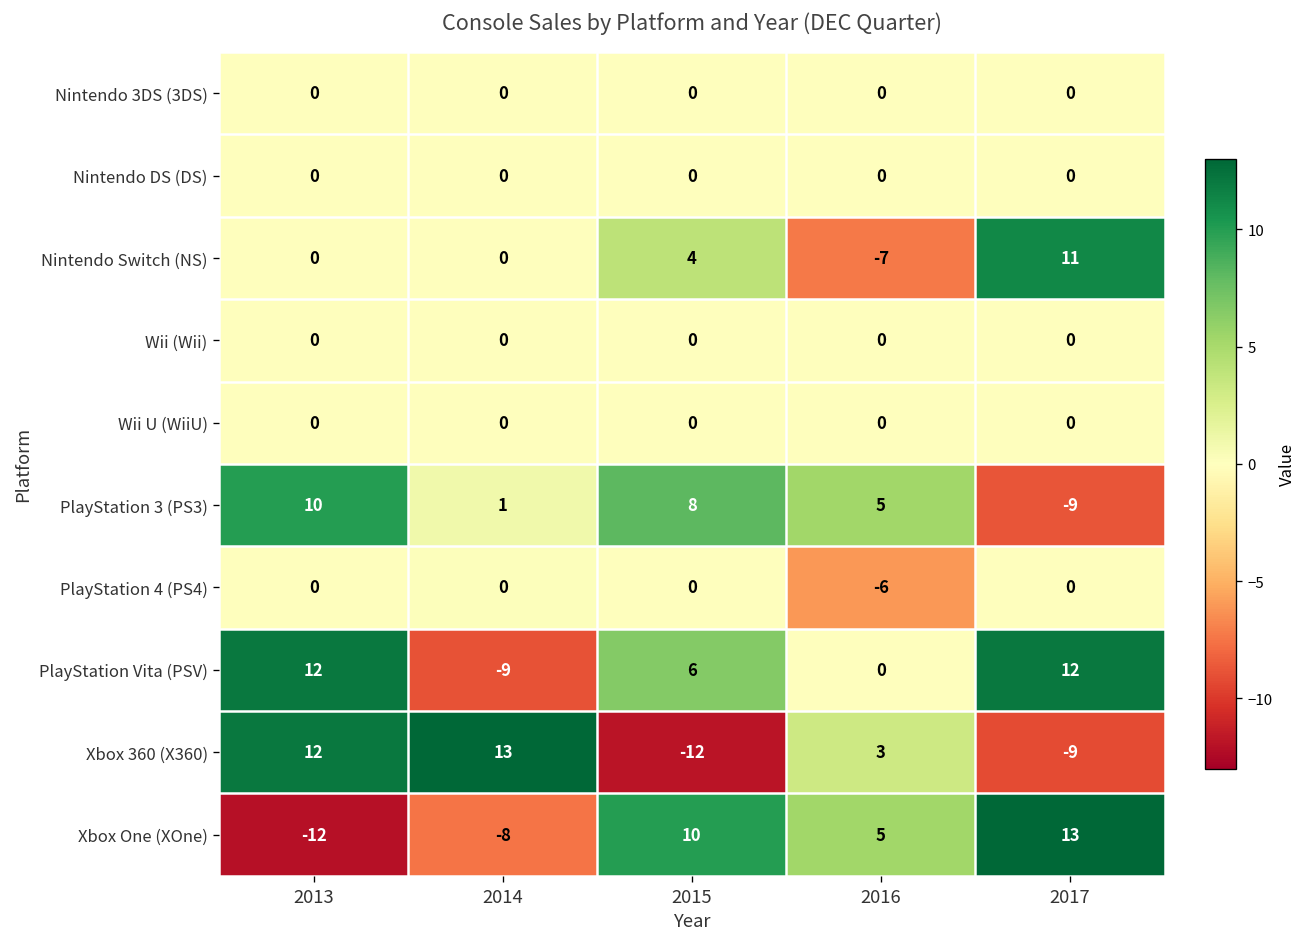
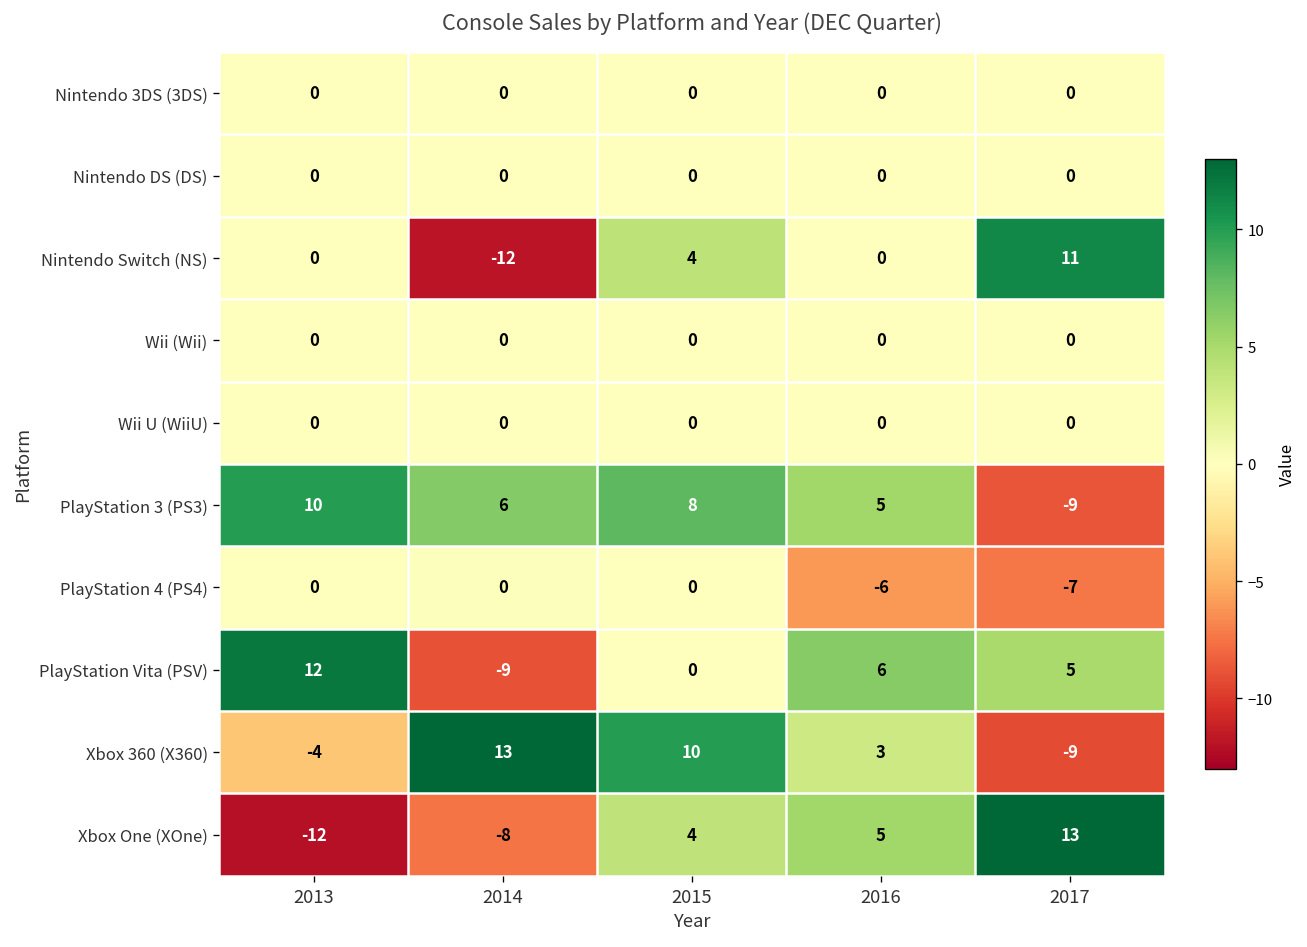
  {
    "Nintendo 3DS (3DS)": {
      "2013": 0,
      "2014": 0,
      "2015": 0,
      "2016": 0,
      "2017": 0
    },
    "Nintendo DS (DS)": {
      "2013": 0,
      "2014": 0,
      "2015": 0,
      "2016": 0,
      "2017": 0
    },
    "Nintendo Switch (NS)": {
      "2013": 0,
-     "2014": 0,
+     "2014": -12,
      "2015": 4,
-     "2016": -7,
+     "2016": 0,
      "2017": 11
    },
    "Wii (Wii)": {
      "2013": 0,
      "2014": 0,
      "2015": 0,
      "2016": 0,
      "2017": 0
    },
    "Wii U (WiiU)": {
      "2013": 0,
      "2014": 0,
      "2015": 0,
      "2016": 0,
      "2017": 0
    },
    "PlayStation 3 (PS3)": {
      "2013": 10,
-     "2014": 1,
+     "2014": 6,
      "2015": 8,
      "2016": 5,
      "2017": -9
    },
    "PlayStation 4 (PS4)": {
      "2013": 0,
      "2014": 0,
      "2015": 0,
      "2016": -6,
-     "2017": 0
+     "2017": -7
    },
    "PlayStation Vita (PSV)": {
      "2013": 12,
      "2014": -9,
-     "2015": 6,
-     "2016": 0,
-     "2017": 12
+     "2015": 0,
+     "2016": 6,
+     "2017": 5
    },
    "Xbox 360 (X360)": {
-     "2013": 12,
+     "2013": -4,
      "2014": 13,
-     "2015": -12,
+     "2015": 10,
      "2016": 3,
      "2017": -9
    },
    "Xbox One (XOne)": {
      "2013": -12,
      "2014": -8,
-     "2015": 10,
+     "2015": 4,
      "2016": 5,
      "2017": 13
    }
  }
